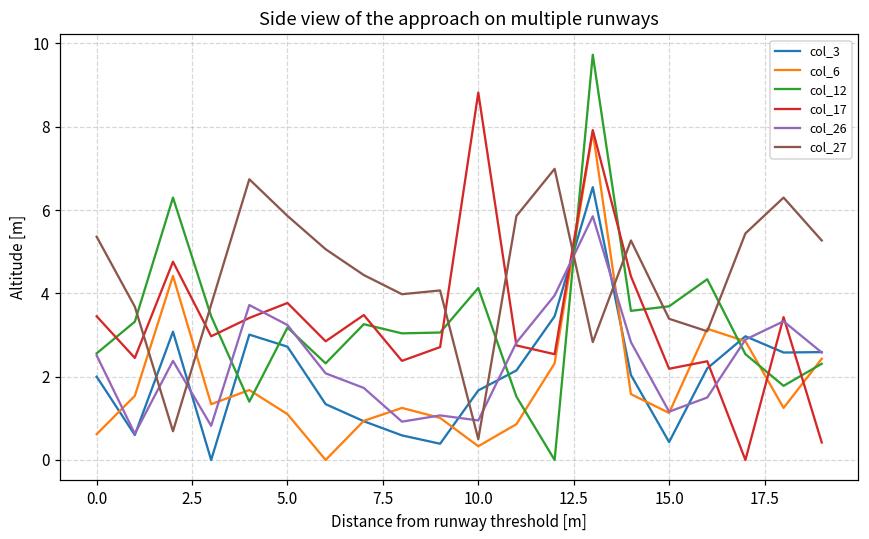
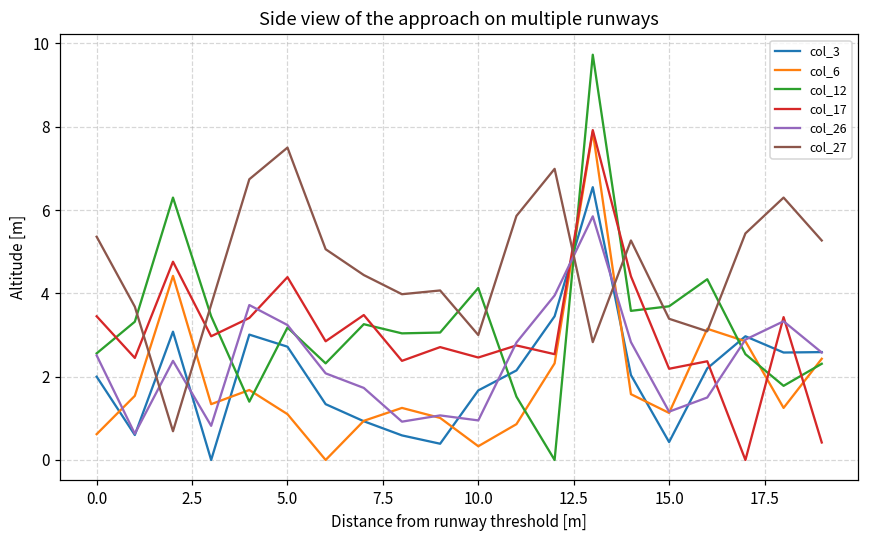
  {
    "col_3": {
      "0.0": 2.0,
      "5.0": 2.7,
      "10.0": 1.7,
      "15.0": 0.4
    },
    "col_6": {
      "0.0": 0.6,
      "5.0": 1.1,
      "10.0": 0.3
    },
    "col_12": {
      "10.0": 4.1,
      "15.0": 3.7
    },
    "col_17": {
      "0.0": 3.5,
-     "5.0": 3.8,
-     "10.0": 8.8,
+     "5.0": 4.4,
+     "10.0": 2.5,
      "15.0": 2.2
    },
    "col_26": {
      "10.0": 1.0
    },
    "col_27": {
      "0.0": 5.4,
-     "5.0": 5.9,
-     "10.0": 0.5,
+     "5.0": 7.5,
+     "10.0": 3.0,
      "15.0": 3.4
    }
  }
